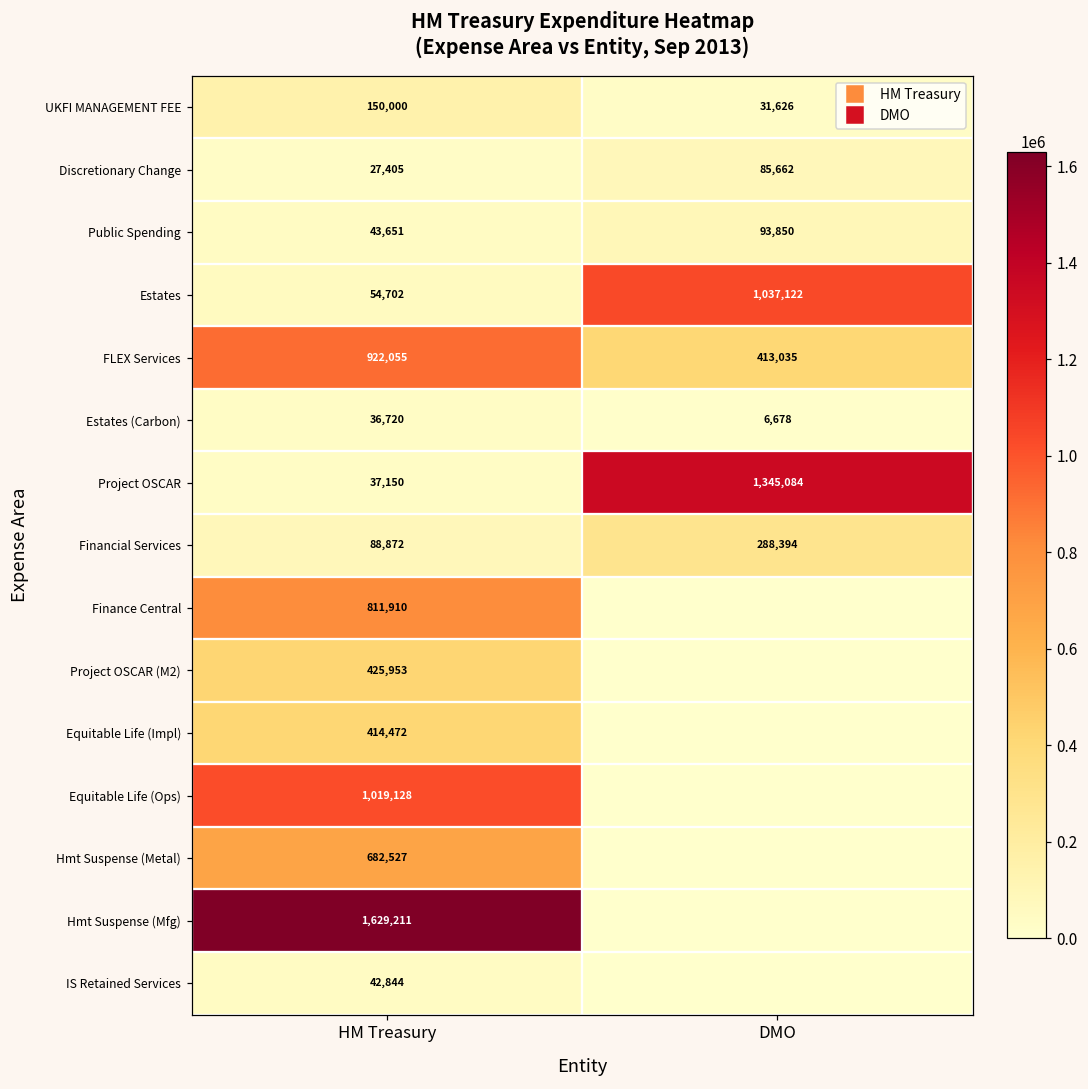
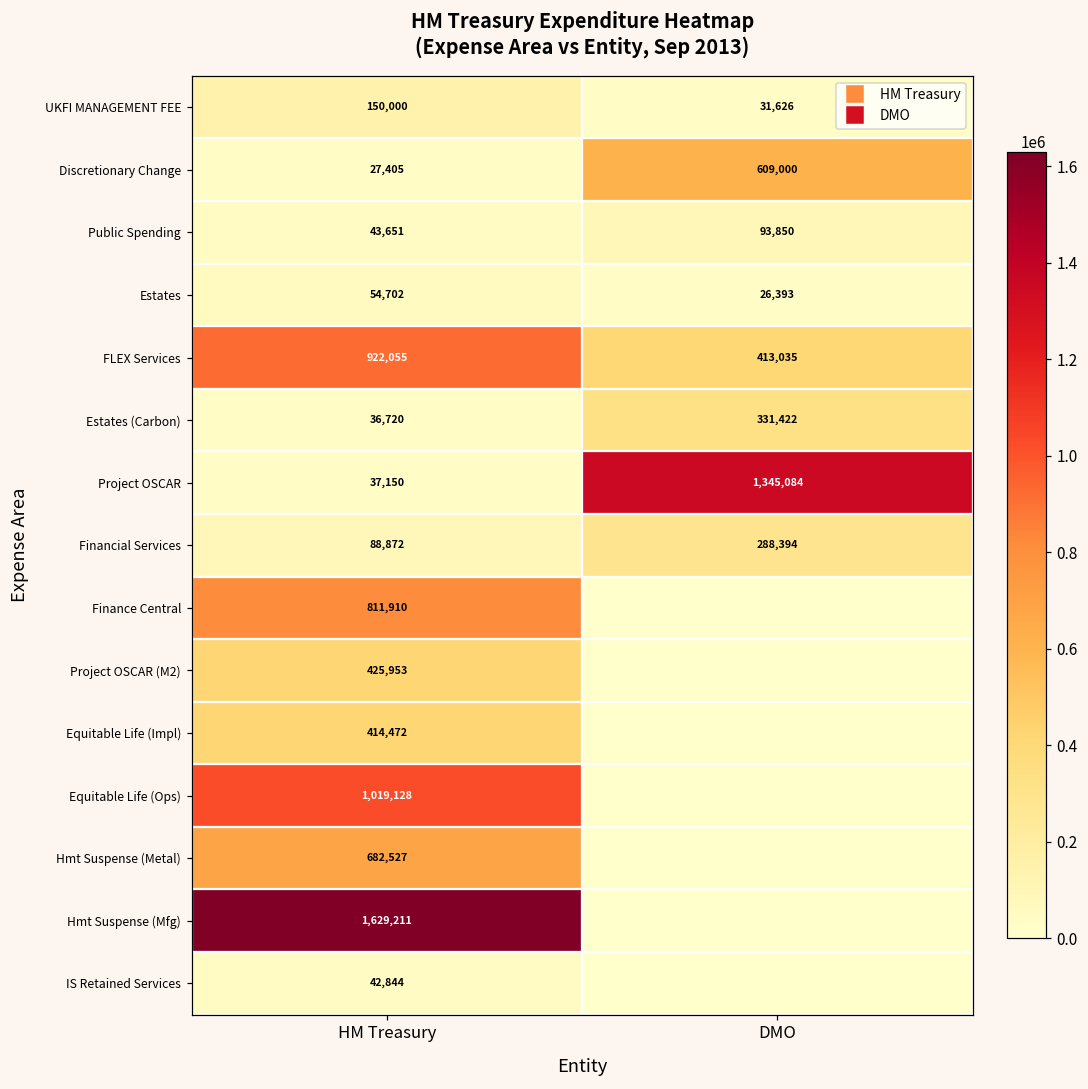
  {
    "UKFI MANAGEMENT FEE": {
      "HM Treasury": "150,000",
      "DMO": "31,626"
    },
    "Discretionary Change": {
      "HM Treasury": "27,405",
-     "DMO": "85,662"
+     "DMO": "609,000"
    },
    "Public Spending": {
      "HM Treasury": "43,651",
      "DMO": "93,850"
    },
    "Estates": {
      "HM Treasury": "54,702",
-     "DMO": "1,037,122"
+     "DMO": "26,393"
    },
    "FLEX Services": {
      "HM Treasury": "922,055",
      "DMO": "413,035"
    },
    "Estates (Carbon)": {
      "HM Treasury": "36,720",
-     "DMO": "6,678"
+     "DMO": "331,422"
    },
    "Project OSCAR": {
      "HM Treasury": "37,150",
      "DMO": "1,345,084"
    },
    "Financial Services": {
      "HM Treasury": "88,872",
      "DMO": "288,394"
    },
    "Finance Central": {
      "HM Treasury": "811,910"
    },
    "Project OSCAR (M2)": {
      "HM Treasury": "425,953"
    },
    "Equitable Life (Impl)": {
      "HM Treasury": "414,472"
    },
    "Equitable Life (Ops)": {
      "HM Treasury": "1,019,128"
    },
    "Hmt Suspense (Metal)": {
      "HM Treasury": "682,527"
    },
    "Hmt Suspense (Mfg)": {
      "HM Treasury": "1,629,211"
    },
    "IS Retained Services": {
      "HM Treasury": "42,844"
    }
  }
